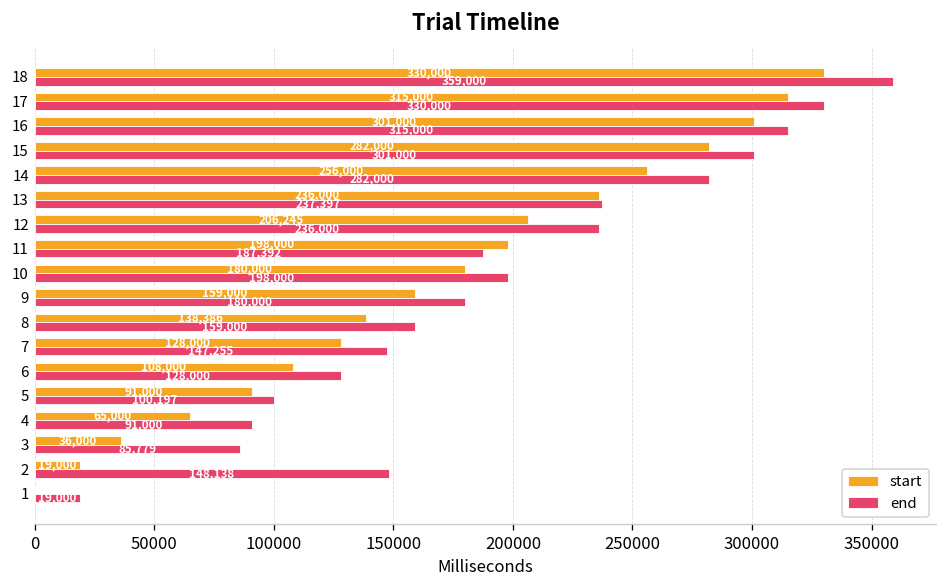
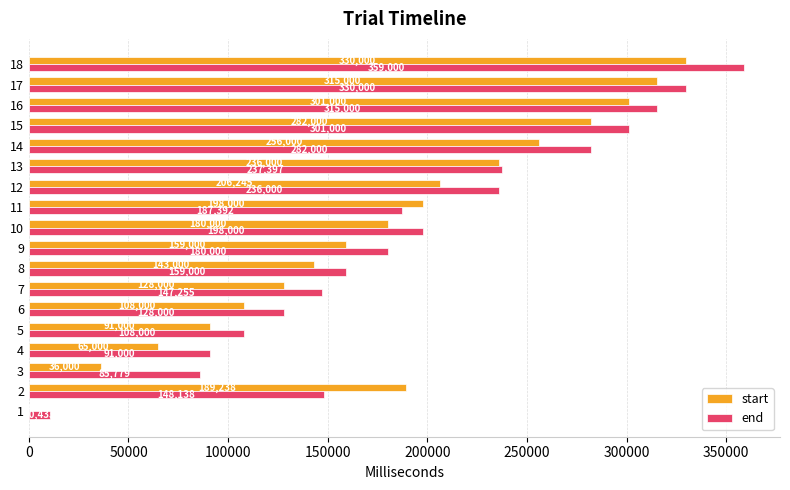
  {
    "start": {
      "18": "330,000",
      "15": "282,000",
      "14": "256,000",
      "12": "206,245",
      "9": "159,000",
-     "8": "138,386",
+     "8": "143,000",
      "6": "108,000",
      "4": "65,000",
      "3": "36,000",
-     "2": "19,000"
+     "2": "189,238"
    },
    "end": {
      "18": "359,000",
      "15": "301,000",
      "14": "282,000",
      "13": "237,397",
      "12": "236,000",
      "9": "180,000",
      "8": "159,000",
      "6": "128,000",
-     "5": "100,197",
+     "5": "108,000",
      "4": "91,000",
-     "1": "19000"
+     "1": "10000"
    }
  }
